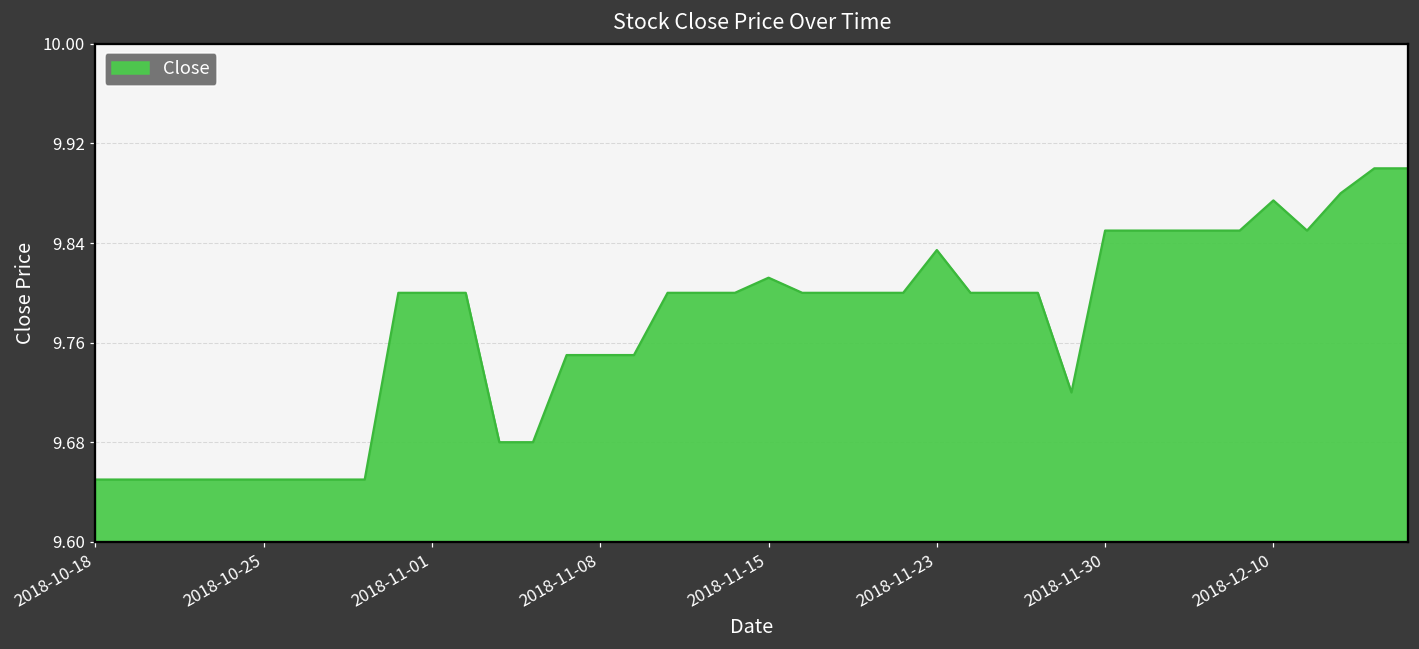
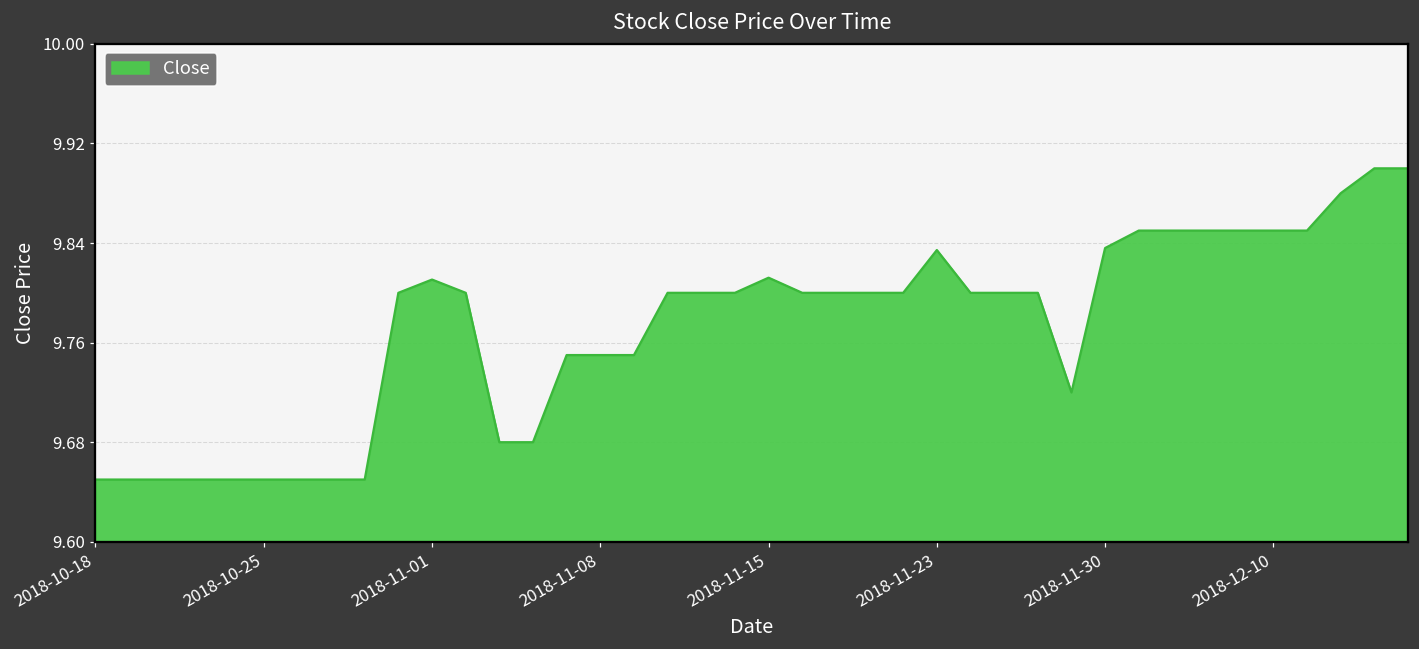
  {
    "2018-10-18": 9.650,
    "2018-10-25": 9.650,
-   "2018-11-01": 9.800,
+   "2018-11-01": 9.811,
    "2018-11-08": 9.750,
    "2018-11-15": 9.812,
    "2018-11-23": 9.834,
-   "2018-11-30": 9.850,
-   "2018-12-10": 9.874
+   "2018-11-30": 9.836,
+   "2018-12-10": 9.850
  }
